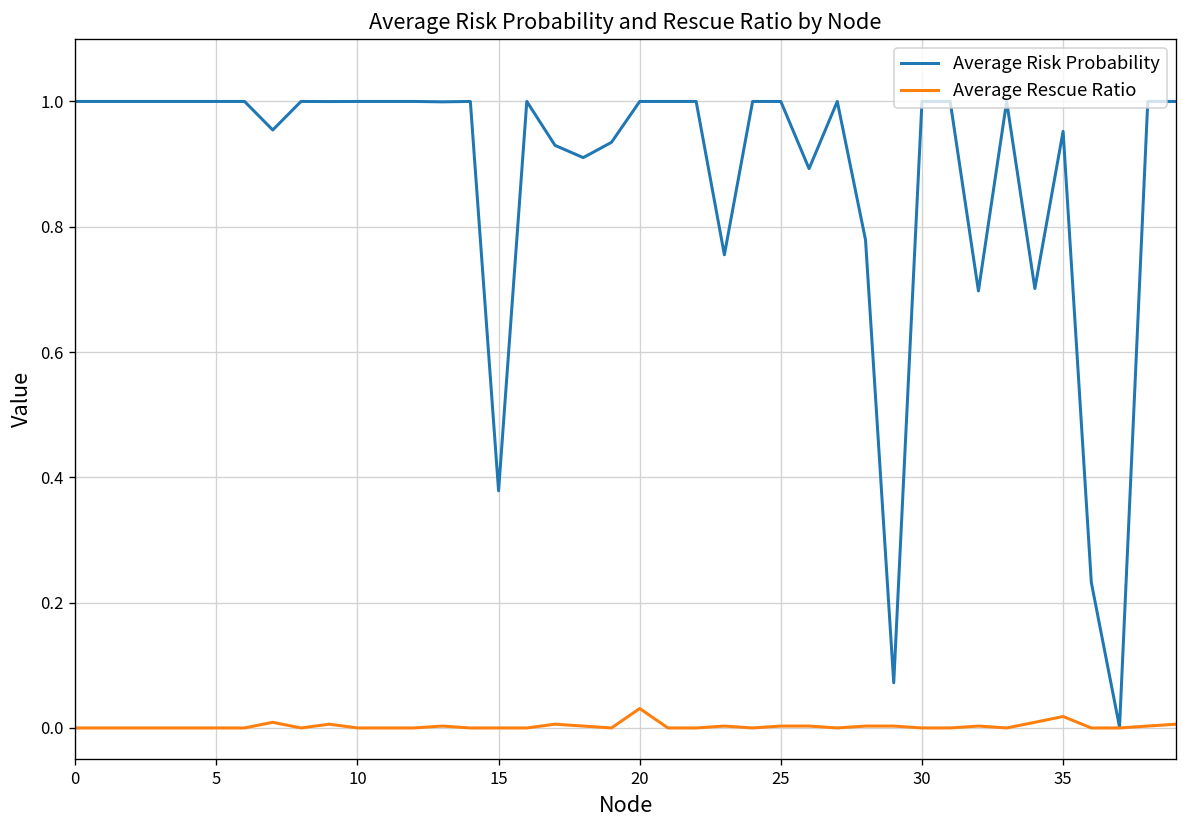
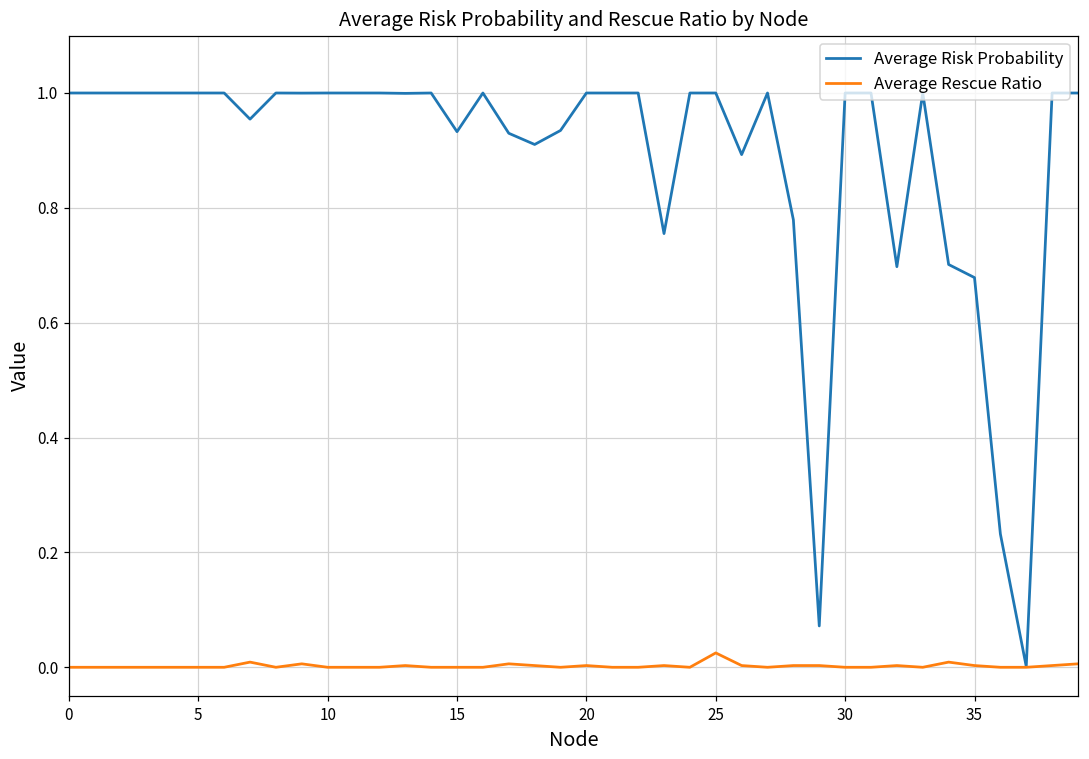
  {
    "Average Risk Probability": {
      "0": 1.00,
      "5": 1.00,
      "10": 1.00,
-     "15": 0.38,
+     "15": 0.93,
      "20": 1.00,
      "25": 1.00,
-     "35": 0.95
+     "35": 0.68
    },
    "Average Rescue Ratio": {
      "0": 0.00,
      "5": 0.00,
      "10": 0.00,
      "15": 0.00,
-     "20": 0.03,
-     "25": 0.00,
+     "20": 0.00,
+     "25": 0.03,
      "30": 0.00,
-     "35": 0.02
+     "35": 0.00
    }
  }
